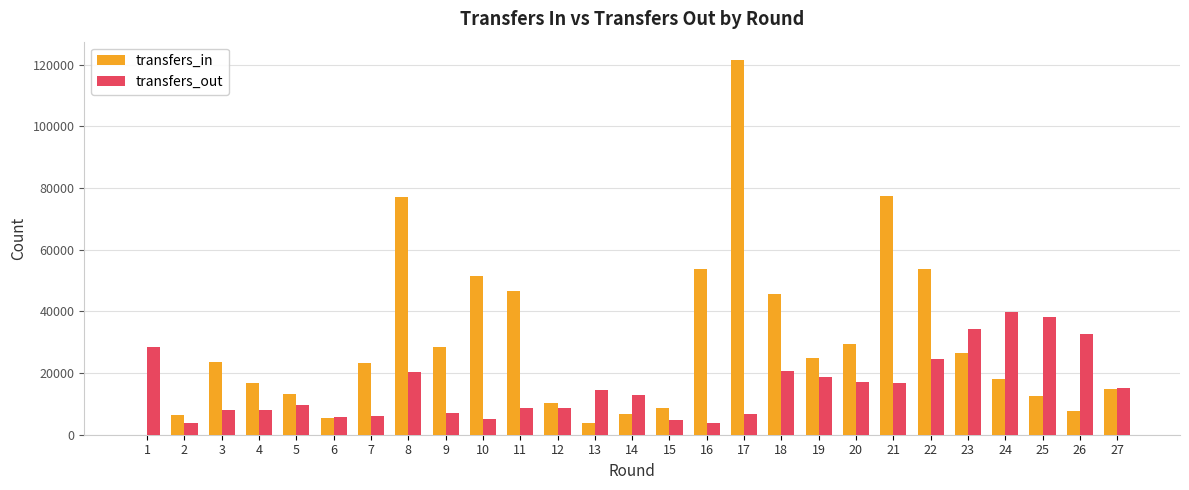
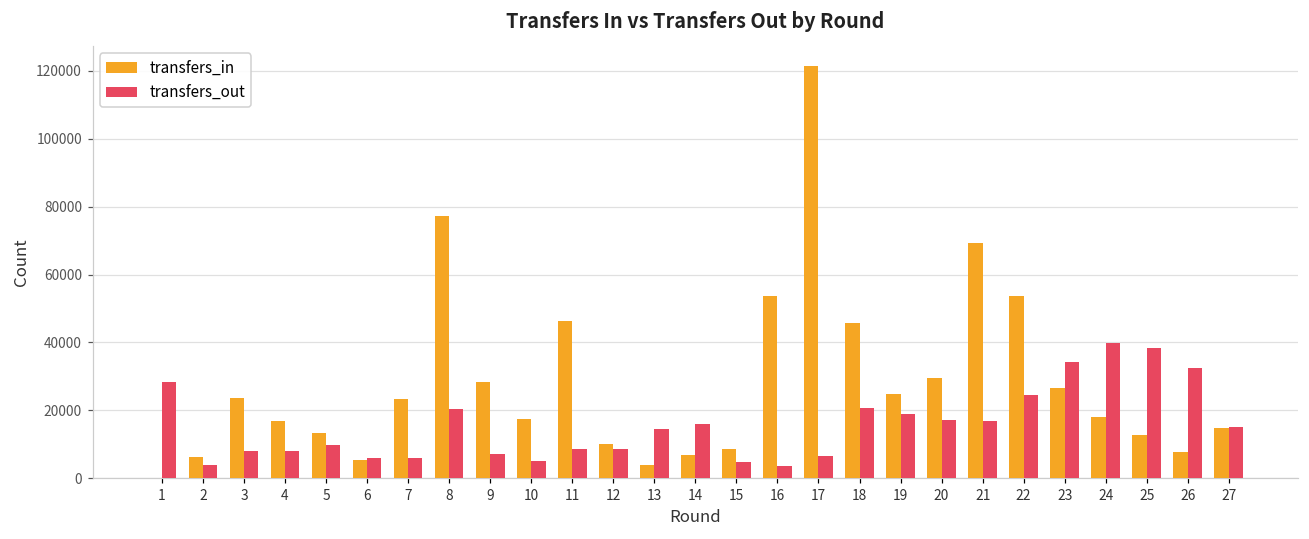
  {
    "transfers_in": {
      "1": 0,
      "2": 6000,
      "3": 24000,
      "4": 17000,
      "5": 13000,
      "6": 5000,
      "7": 23000,
      "8": 77000,
      "9": 28000,
-     "10": 52000,
+     "10": 17000,
      "11": 46000,
      "12": 10000,
      "13": 4000,
      "14": 7000,
      "15": 9000,
      "16": 54000,
      "17": 121000,
      "18": 46000,
      "19": 25000,
      "20": 29000,
-     "21": 77000,
+     "21": 69000,
      "22": 54000,
      "23": 27000,
      "24": 18000,
      "25": 13000,
      "26": 8000,
      "27": 15000
    },
    "transfers_out": {
      "1": 28000,
      "2": 4000,
      "3": 8000,
      "4": 8000,
      "5": 10000,
      "6": 6000,
      "7": 6000,
      "8": 20000,
      "9": 7000,
      "10": 5000,
      "11": 9000,
      "12": 9000,
      "13": 14000,
-     "14": 13000,
+     "14": 16000,
      "15": 5000,
      "16": 4000,
      "17": 7000,
      "18": 21000,
      "19": 19000,
      "20": 17000,
      "21": 17000,
      "22": 24000,
      "23": 34000,
      "24": 40000,
      "25": 38000,
      "26": 33000,
      "27": 15000
    }
  }
